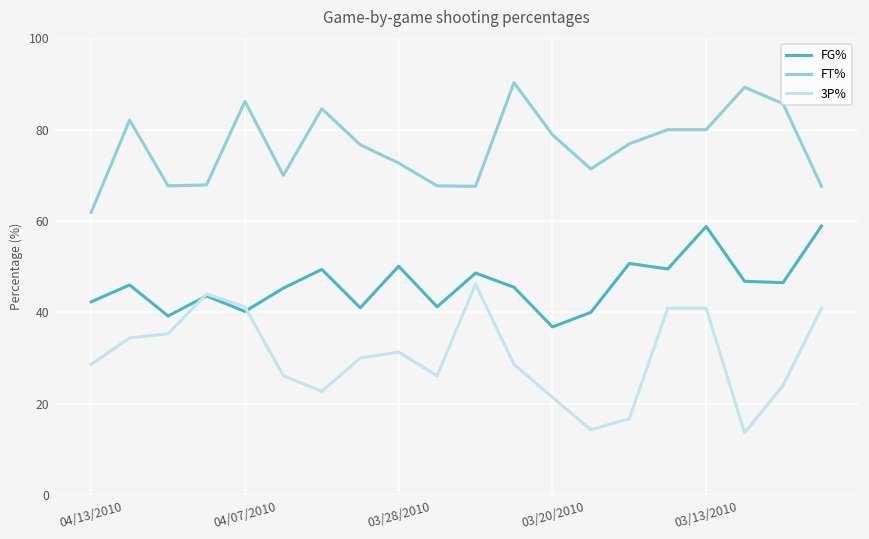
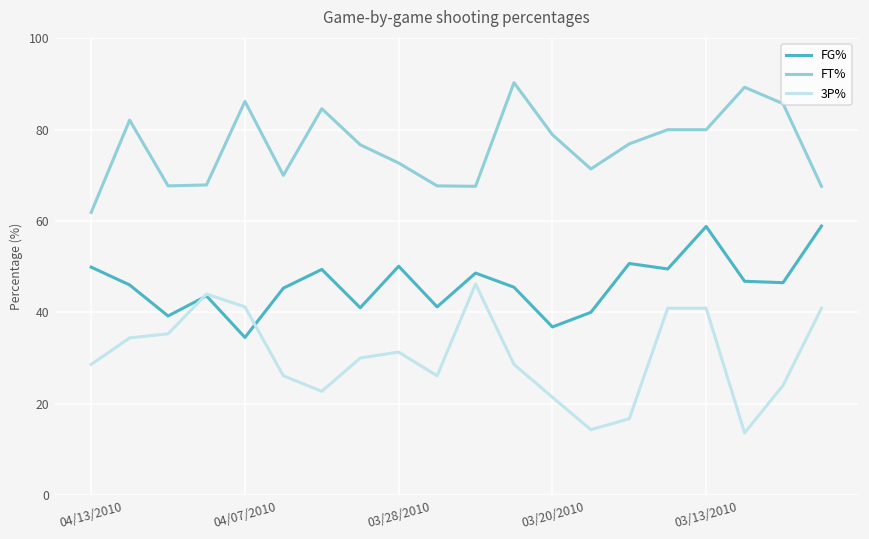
  {
    "FG%": {
-     "04/13/2010": 42,
-     "04/07/2010": 40,
+     "04/13/2010": 50,
+     "04/07/2010": 35,
      "03/28/2010": 50,
      "03/20/2010": 37,
      "03/13/2010": 59
    }
  }
